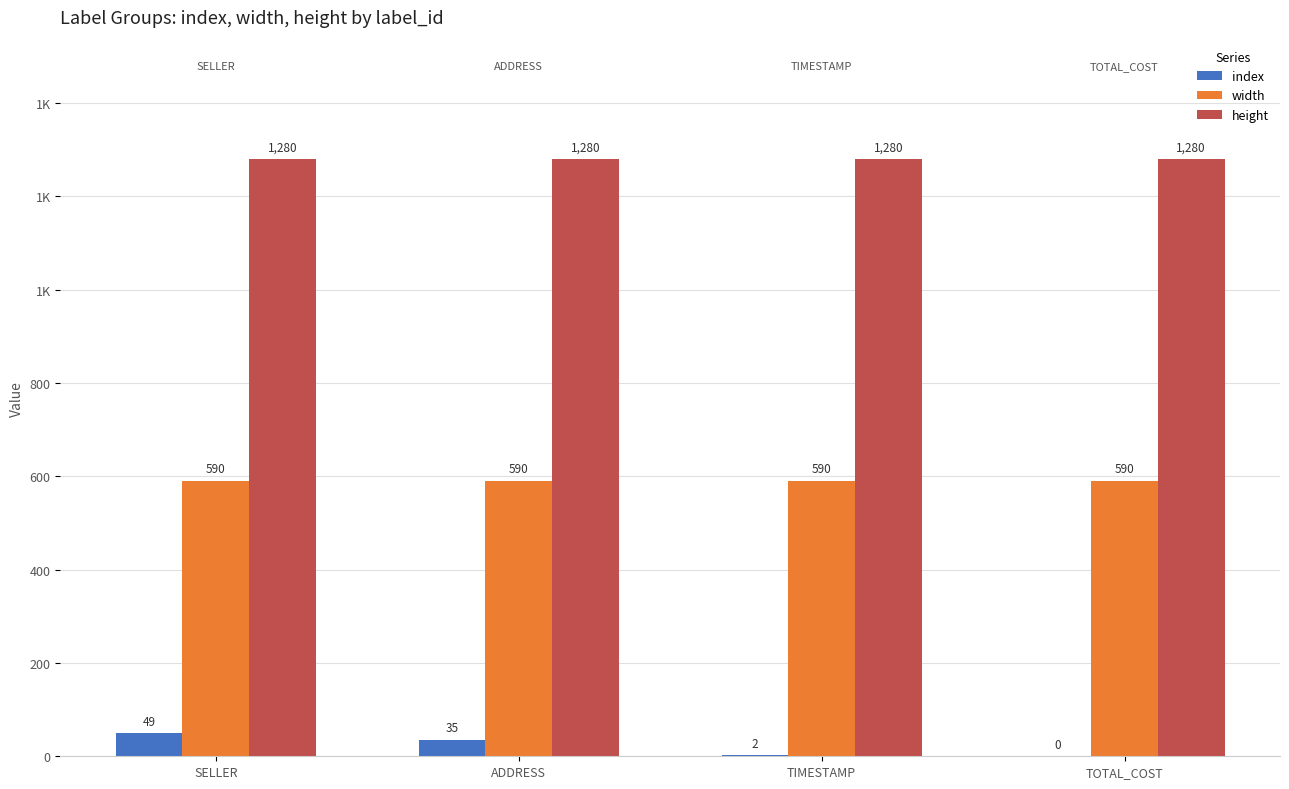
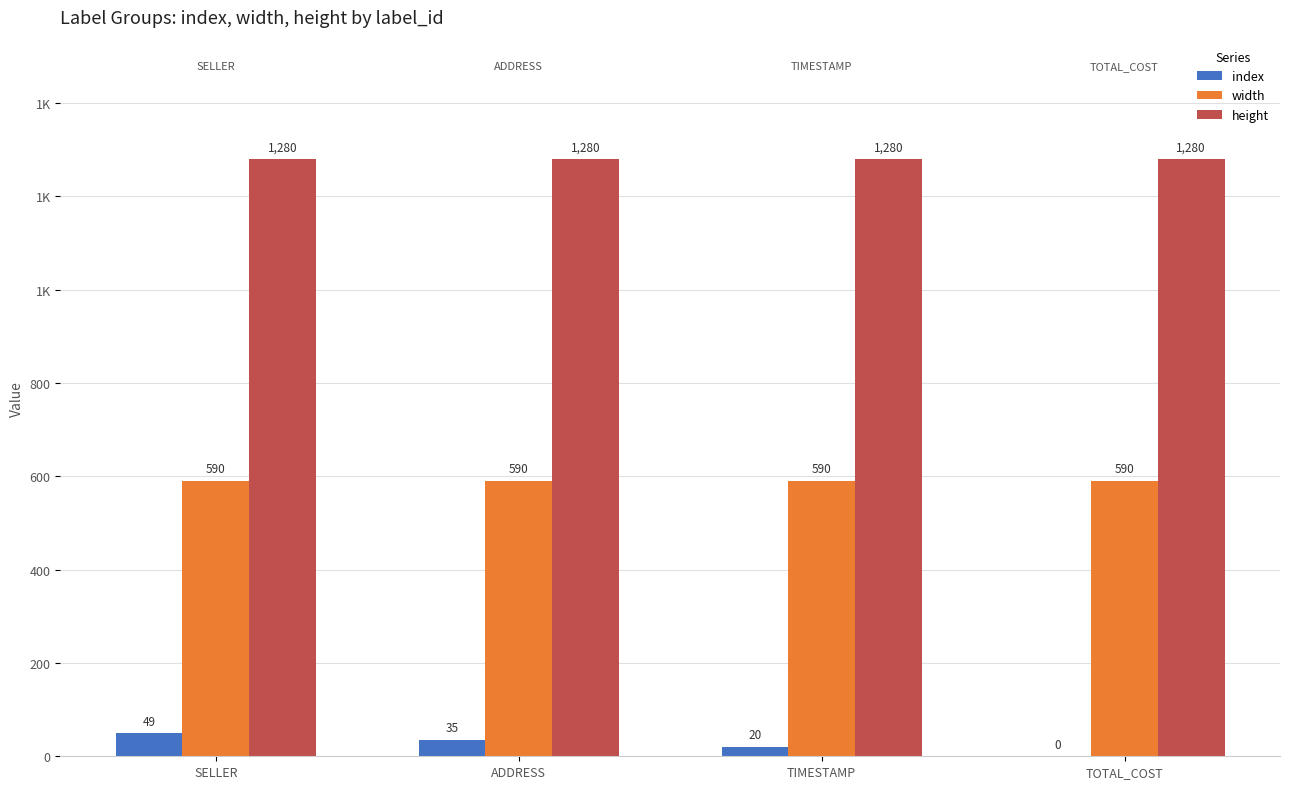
  {
    "index": {
      "SELLER": "49",
      "ADDRESS": "35",
-     "TIMESTAMP": "2",
+     "TIMESTAMP": "20",
      "TOTAL_COST": "0"
    },
    "width": {
      "SELLER": "590",
      "ADDRESS": "590",
      "TIMESTAMP": "590",
      "TOTAL_COST": "590"
    },
    "height": {
      "SELLER": "1,280",
      "ADDRESS": "1,280",
      "TIMESTAMP": "1,280",
      "TOTAL_COST": "1,280"
    }
  }
